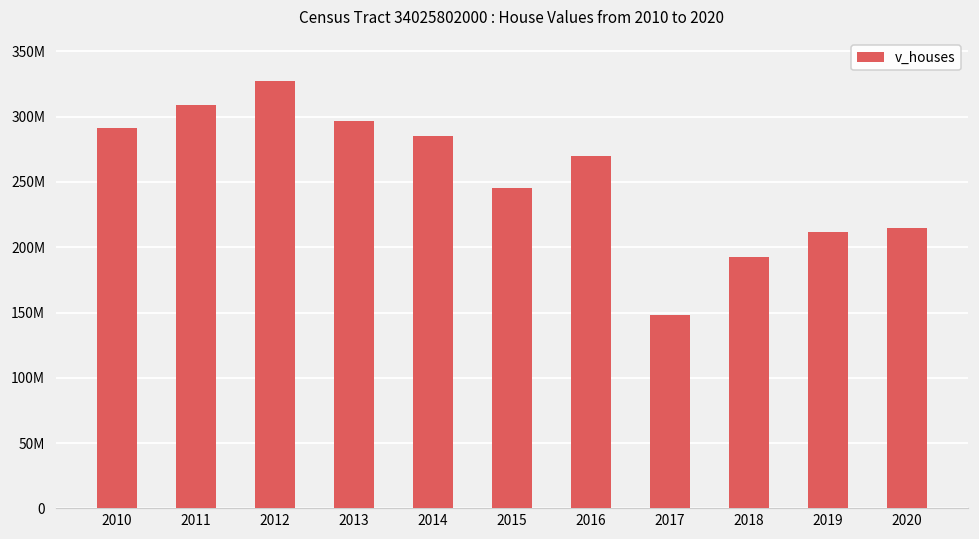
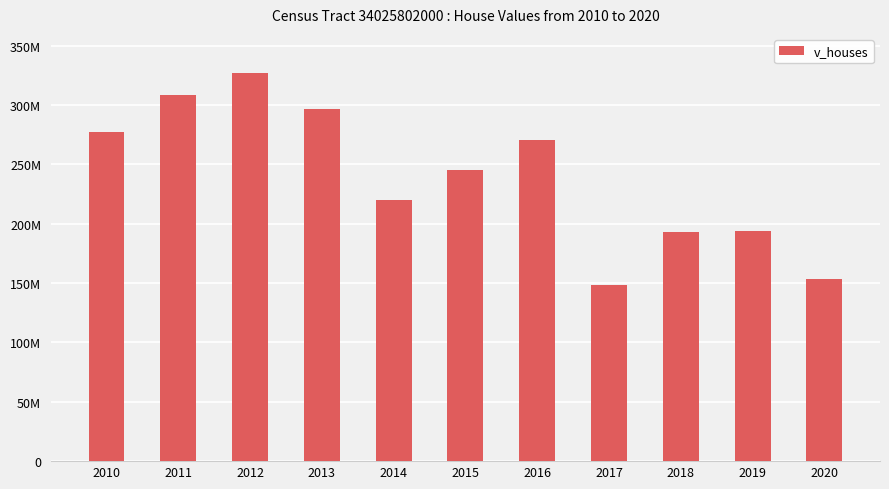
  {
-   "2010": 291000000,
+   "2010": 277000000,
    "2011": 309000000,
    "2012": 327000000,
    "2013": 296000000,
-   "2014": 285000000,
+   "2014": 220000000,
    "2015": 246000000,
    "2016": 270000000,
    "2017": 148000000,
    "2018": 193000000,
-   "2019": 212000000,
-   "2020": 215000000
+   "2019": 194000000,
+   "2020": 154000000
  }
